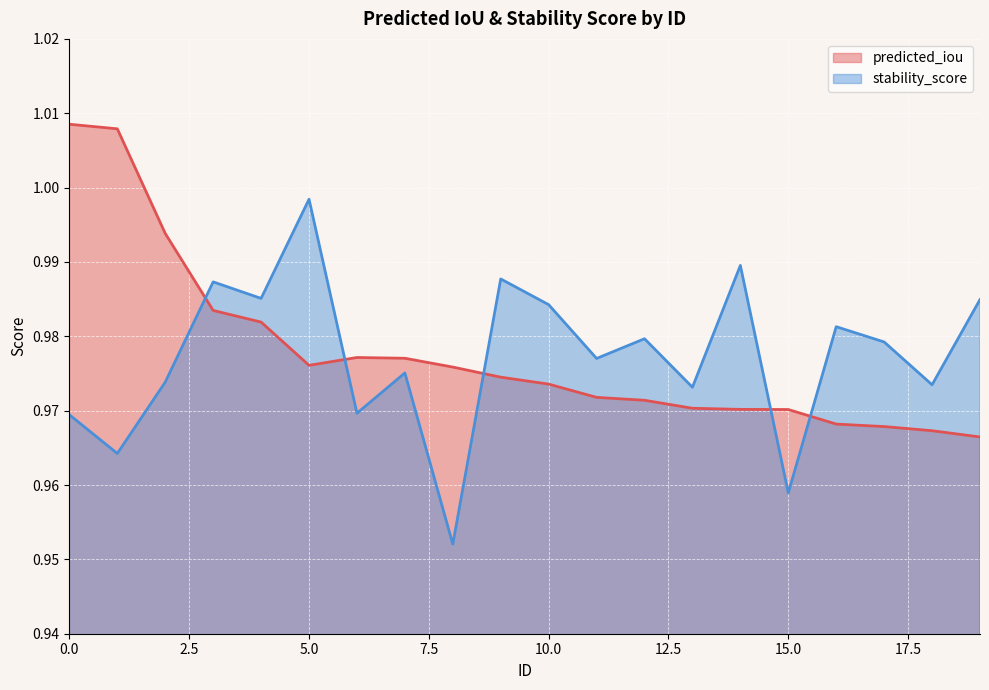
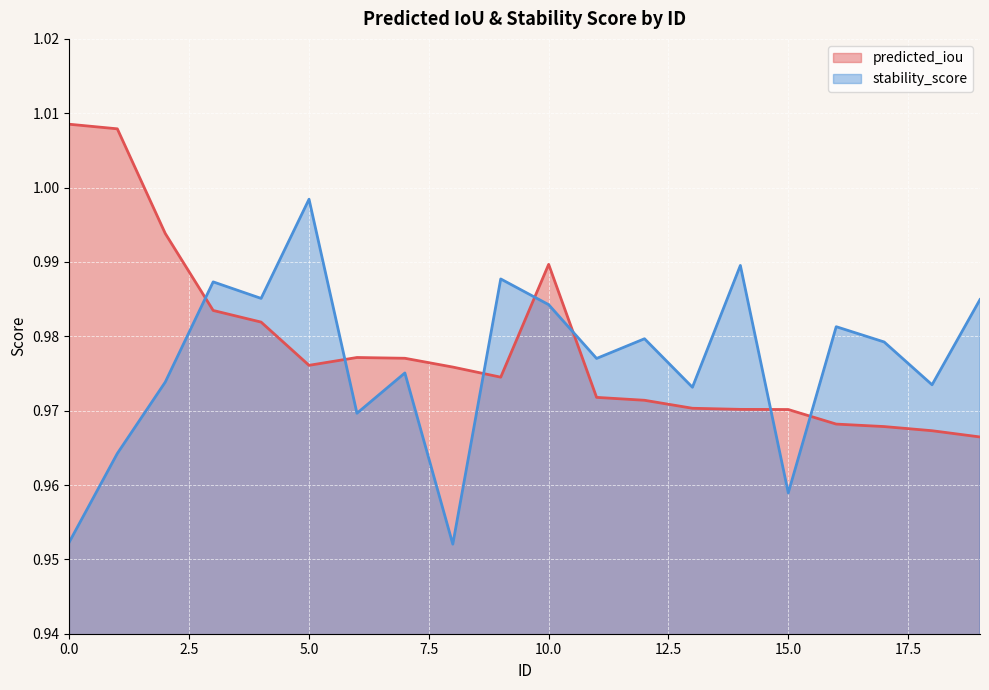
  {
    "predicted_iou": {
      "0.0": 1.009,
      "5.0": 0.976,
-     "10.0": 0.974,
+     "10.0": 0.990,
      "15.0": 0.970
    },
    "stability_score": {
-     "0.0": 0.969,
+     "0.0": 0.952,
      "5.0": 0.998,
      "10.0": 0.984,
      "15.0": 0.959
    }
  }
